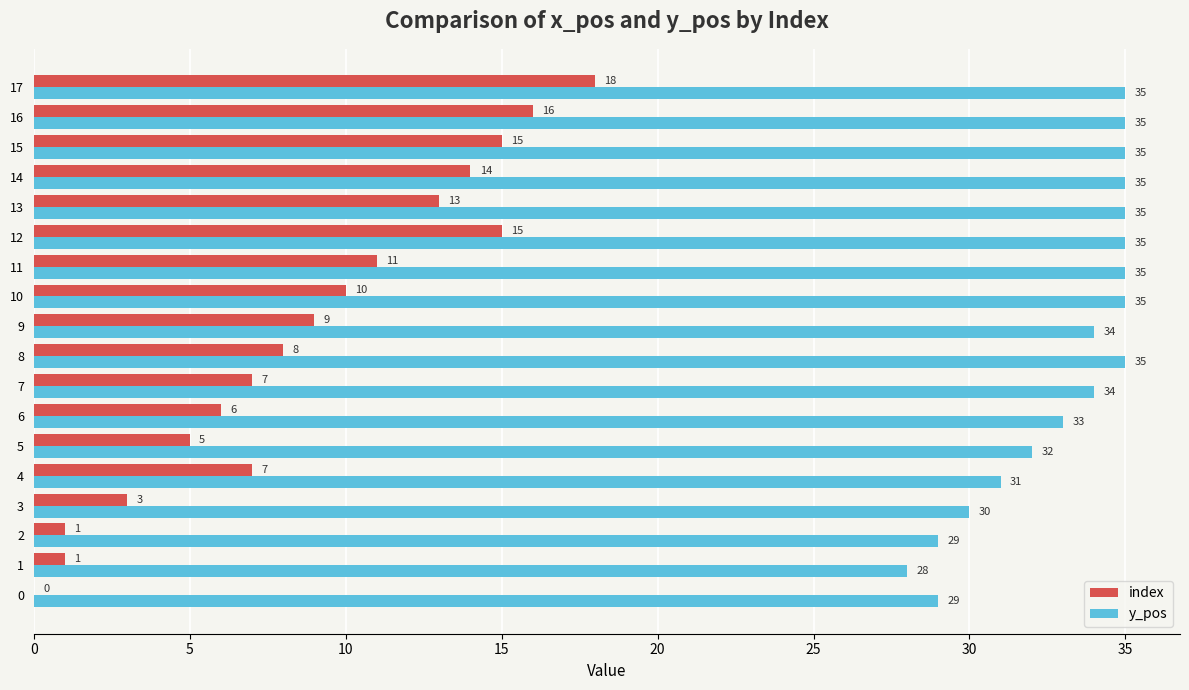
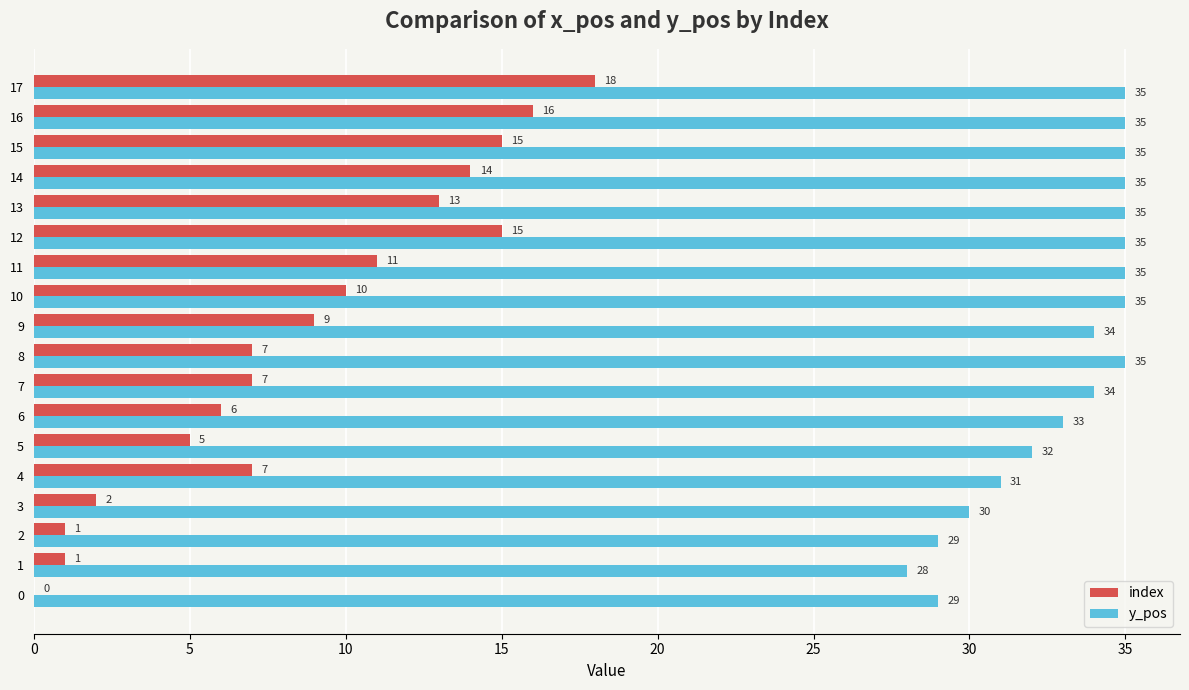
  {
    "index": {
      "17": 18,
      "16": 16,
      "15": 15,
      "14": 14,
      "13": 13,
      "12": 15,
      "11": 11,
      "10": 10,
      "9": 9,
-     "8": 8,
+     "8": 7,
      "7": 7,
      "6": 6,
      "5": 5,
      "4": 7,
-     "3": 3,
+     "3": 2,
      "2": 1,
      "1": 1,
      "0": 0
    },
    "y_pos": {
      "17": 35,
      "16": 35,
      "15": 35,
      "14": 35,
      "13": 35,
      "12": 35,
      "11": 35,
      "10": 35,
      "9": 34,
      "8": 35,
      "7": 34,
      "6": 33,
      "5": 32,
      "4": 31,
      "3": 30,
      "2": 29,
      "1": 28,
      "0": 29
    }
  }
